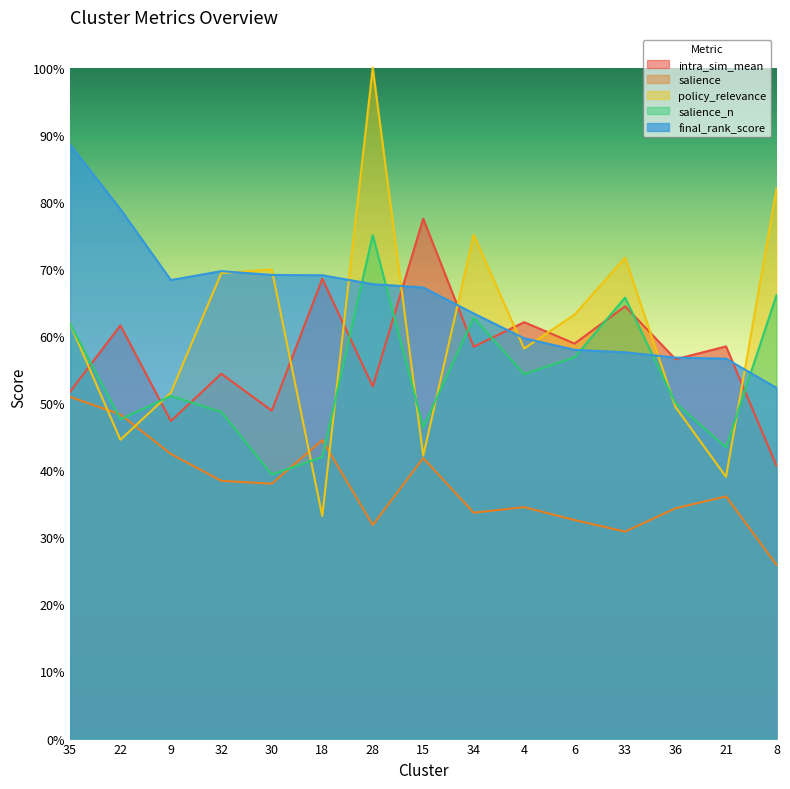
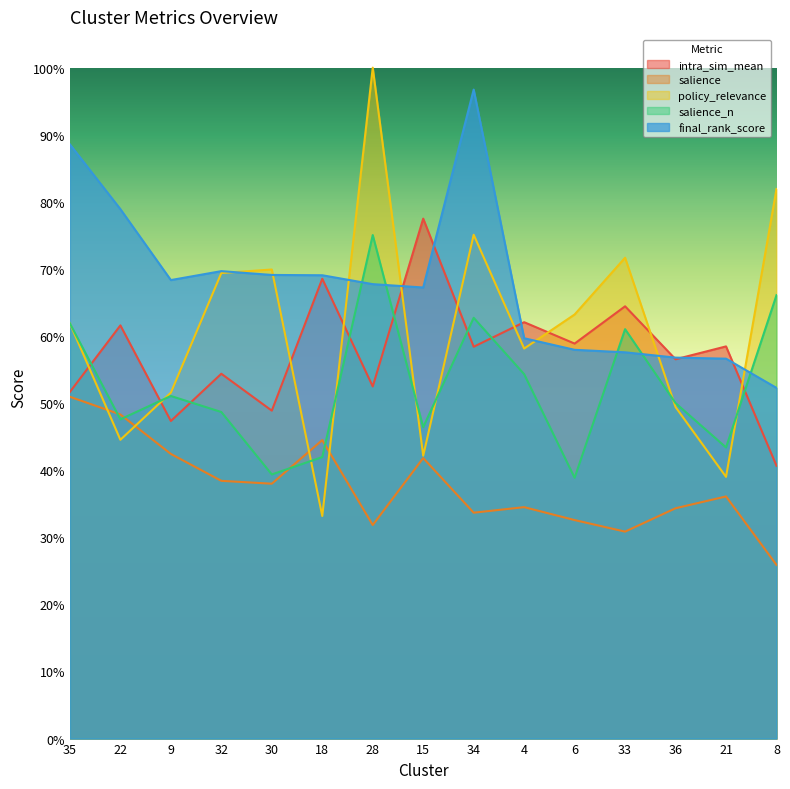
  {
    "salience_n": {
      "22": "48%",
      "9": "51%",
      "32": "49%",
      "30": "39%",
      "18": "42%",
      "28": "75%",
      "15": "46%",
      "34": "63%",
      "4": "54%",
-     "6": "57%",
-     "33": "66%",
+     "6": "39%",
+     "33": "61%",
      "36": "50%",
      "21": "43%",
      "8": "66%"
    },
    "final_rank_score": {
      "35": "89%",
      "22": "79%",
      "9": "68%",
      "30": "69%",
      "18": "69%",
      "28": "68%",
      "15": "67%",
-     "34": "63%",
+     "34": "97%",
      "4": "60%",
      "6": "58%",
      "33": "58%",
      "21": "57%",
      "8": "52%"
    }
  }
